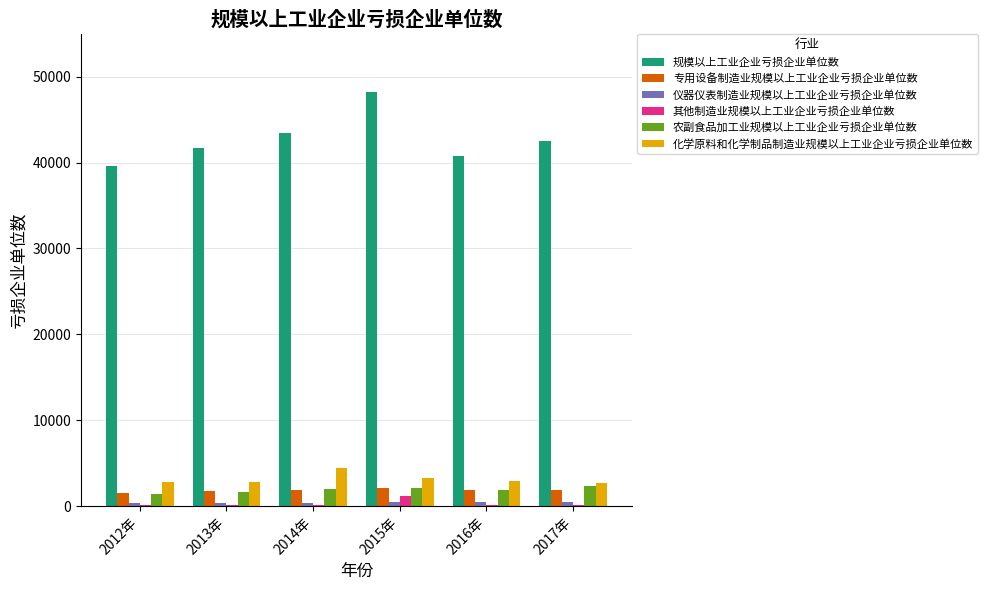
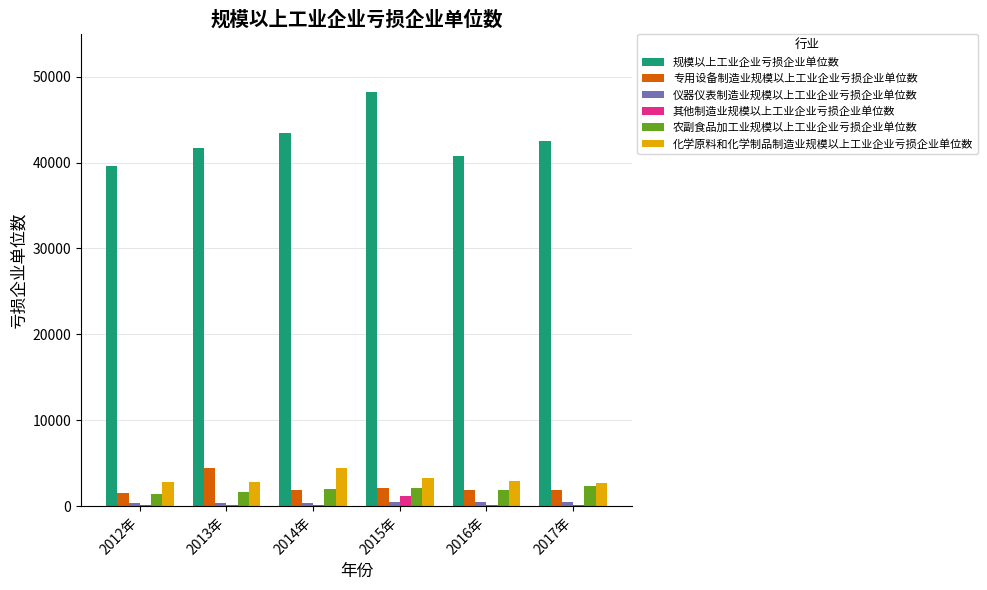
  {
    "规模以上工业企业亏损企业单位数": {
      "2012年": 40000,
      "2013年": 42000,
      "2014年": 43000,
      "2015年": 48000,
      "2016年": 41000,
      "2017年": 42000
    },
    "专用设备制造业规模以上工业企业亏损企业单位数": {
      "2012年": 2000,
-     "2013年": 2000,
+     "2013年": 4000,
      "2014年": 2000,
      "2015年": 2000,
      "2016年": 2000,
      "2017年": 2000
    },
    "仪器仪表制造业规模以上工业企业亏损企业单位数": {
      "2012年": 0,
      "2013年": 0,
      "2014年": 0,
      "2015年": 0,
      "2016年": 0,
      "2017年": 0
    },
    "其他制造业规模以上工业企业亏损企业单位数": {
      "2015年": 1000
    },
    "农副食品加工业规模以上工业企业亏损企业单位数": {
      "2012年": 1000,
      "2013年": 2000,
      "2014年": 2000,
      "2015年": 2000,
      "2016年": 2000,
      "2017年": 2000
    },
    "化学原料和化学制品制造业规模以上工业企业亏损企业单位数": {
      "2012年": 3000,
      "2013年": 3000,
      "2014年": 4000,
      "2015年": 3000,
      "2016年": 3000,
      "2017年": 3000
    }
  }
